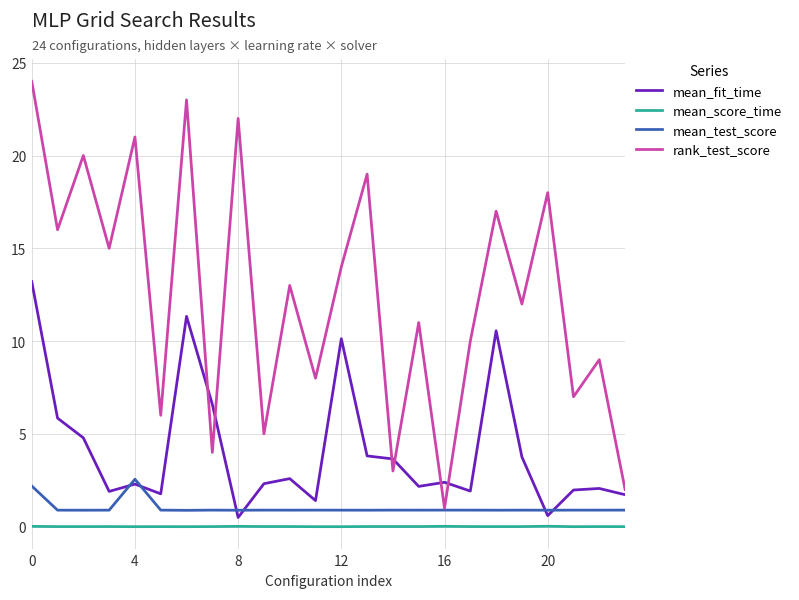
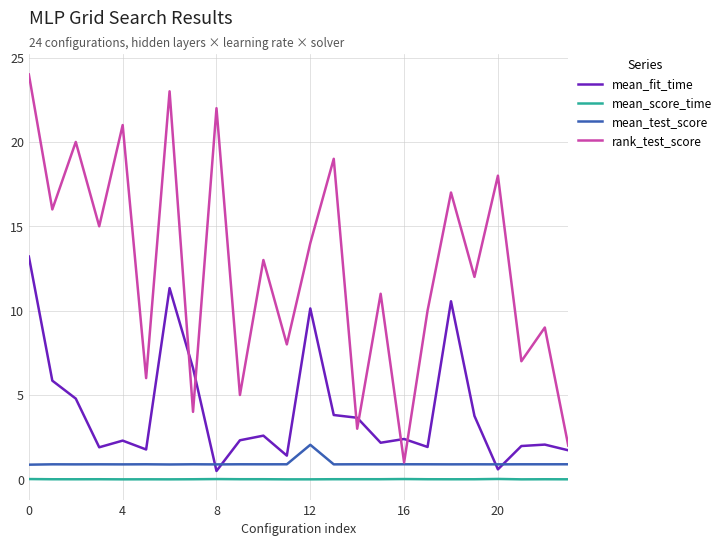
  {
    "mean_fit_time": {
      "0": 13.2,
      "4": 2.3,
      "8": 0.5,
      "12": 10.1,
      "16": 2.4,
      "20": 0.6
    },
    "mean_score_time": {
      "0": 0.0,
      "4": 0.0,
      "8": 0.0,
      "12": 0.0,
      "16": 0.0,
      "20": 0.0
    },
    "mean_test_score": {
-     "0": 2.2,
-     "4": 2.6,
+     "0": 0.9,
+     "4": 0.9,
      "8": 0.9,
-     "12": 0.9,
+     "12": 2.0,
      "20": 0.9
    },
    "rank_test_score": {
      "0": 24.0,
      "4": 21.0,
      "8": 22.0,
      "12": 14.0,
      "20": 18.0
    }
  }
